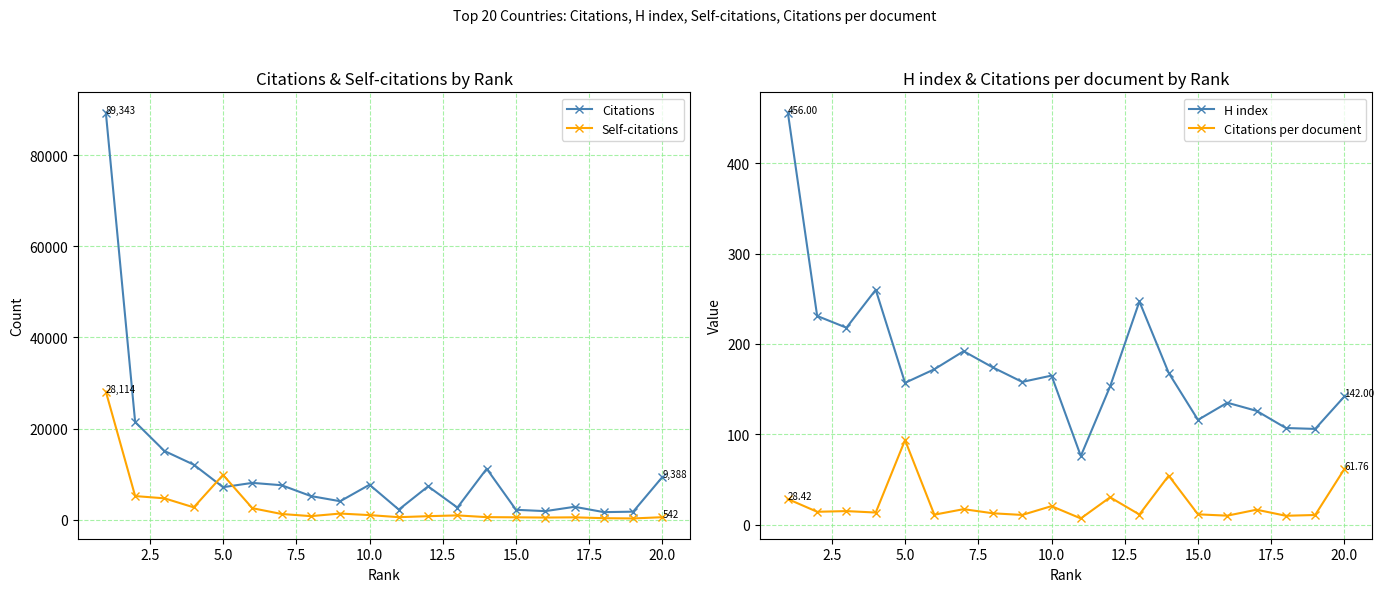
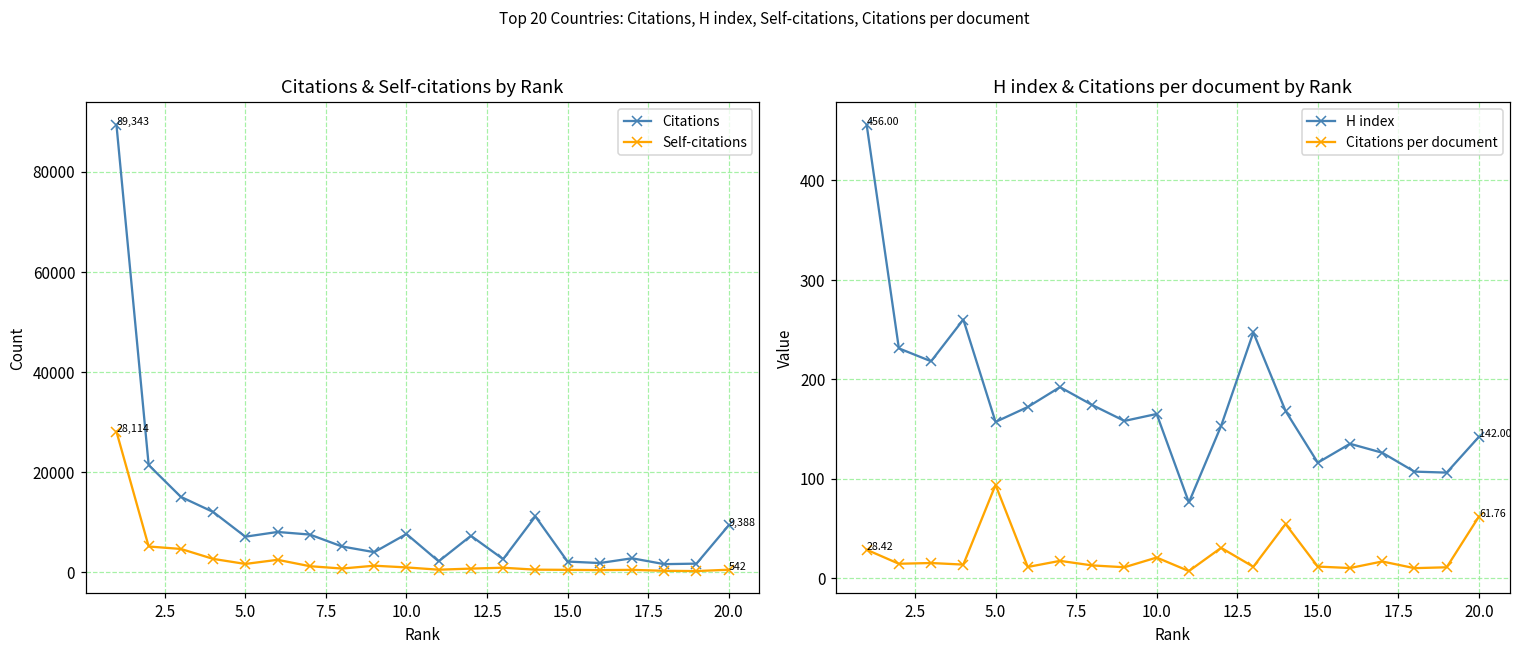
  {
    "Citations & Self-citations by Rank": {
      "Citations": {
        "20.0": "9,388"
      },
      "Self-citations": {
-       "5.0": "10000",
+       "5.0": "2000",
        "10.0": "1000",
        "15.0": "1000"
      }
    },
    "H index & Citations per document by Rank": {
      "H index": {
        "20.0": "142.00"
      },
      "Citations per document": {
        "20.0": "61.76"
      }
    }
  }
